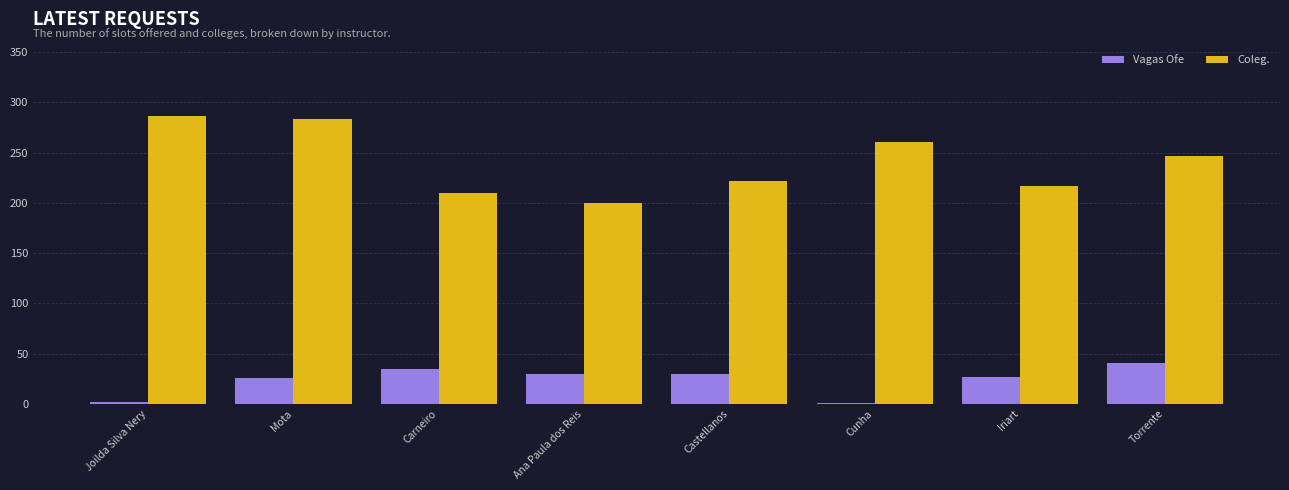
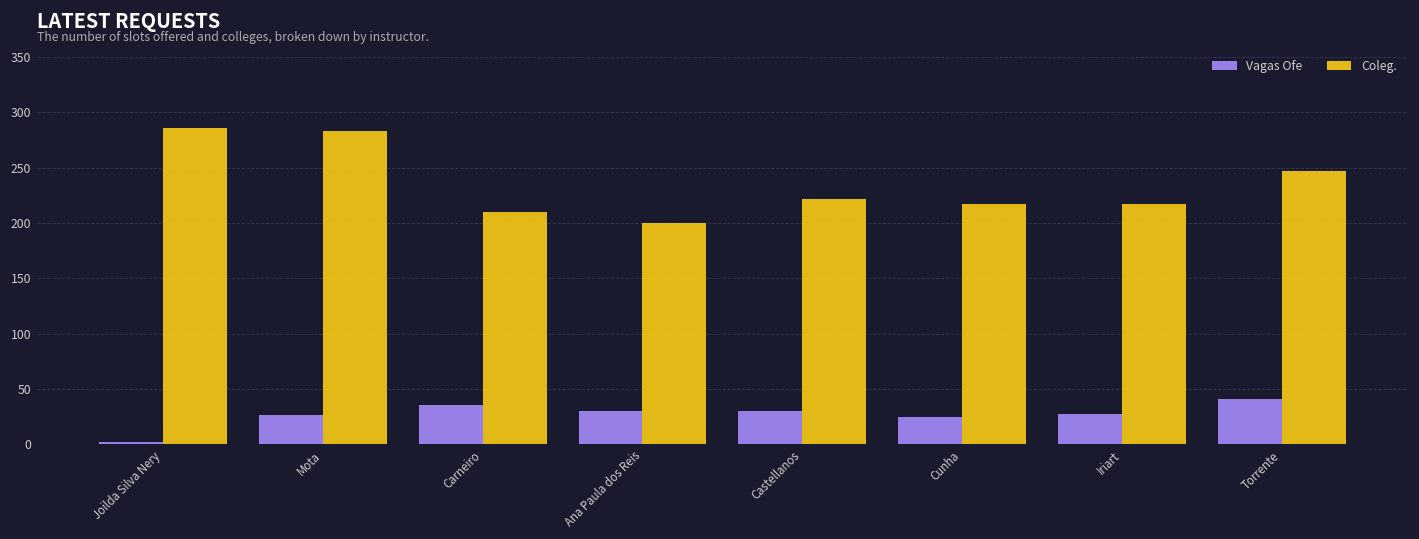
  {
    "Vagas Ofe": {
      "Mota": 26,
      "Carneiro": 35,
      "Ana Paula dos Reis": 30,
      "Castellanos": 30,
-     "Cunha": 1,
+     "Cunha": 25,
      "Iriart": 27,
      "Torrente": 41
    },
    "Coleg.": {
      "Joilda Silva Nery": 286,
      "Mota": 283,
      "Carneiro": 210,
      "Ana Paula dos Reis": 200,
      "Castellanos": 222,
-     "Cunha": 260,
+     "Cunha": 217,
      "Iriart": 217,
      "Torrente": 247
    }
  }
